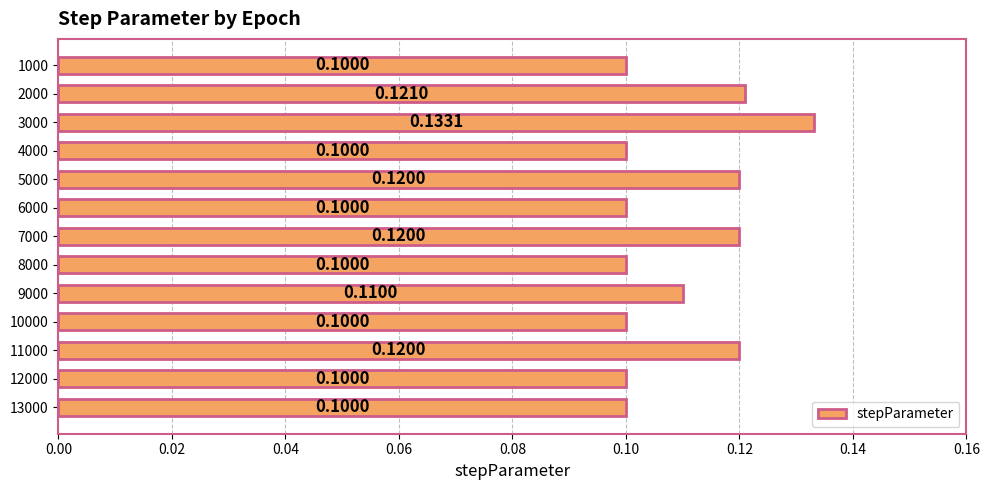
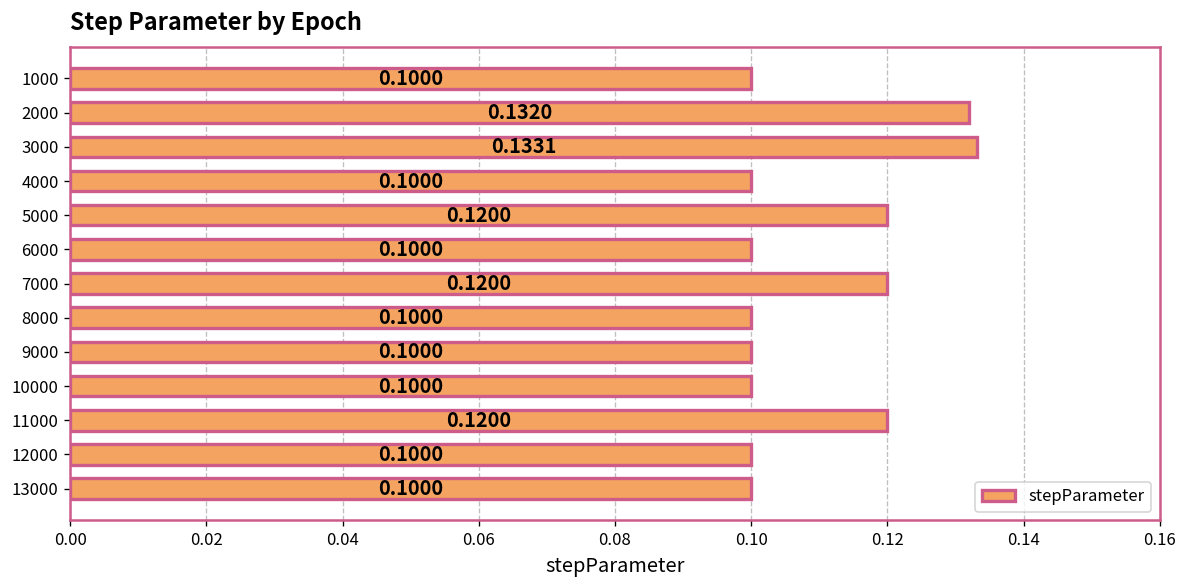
  {
    "1000": 0.1000,
-   "2000": 0.1210,
+   "2000": 0.1320,
    "3000": 0.1331,
    "4000": 0.1000,
    "5000": 0.1200,
    "6000": 0.1000,
    "7000": 0.1200,
    "8000": 0.1000,
-   "9000": 0.1100,
+   "9000": 0.1000,
    "10000": 0.1000,
    "11000": 0.1200,
    "12000": 0.1000,
    "13000": 0.1000
  }
